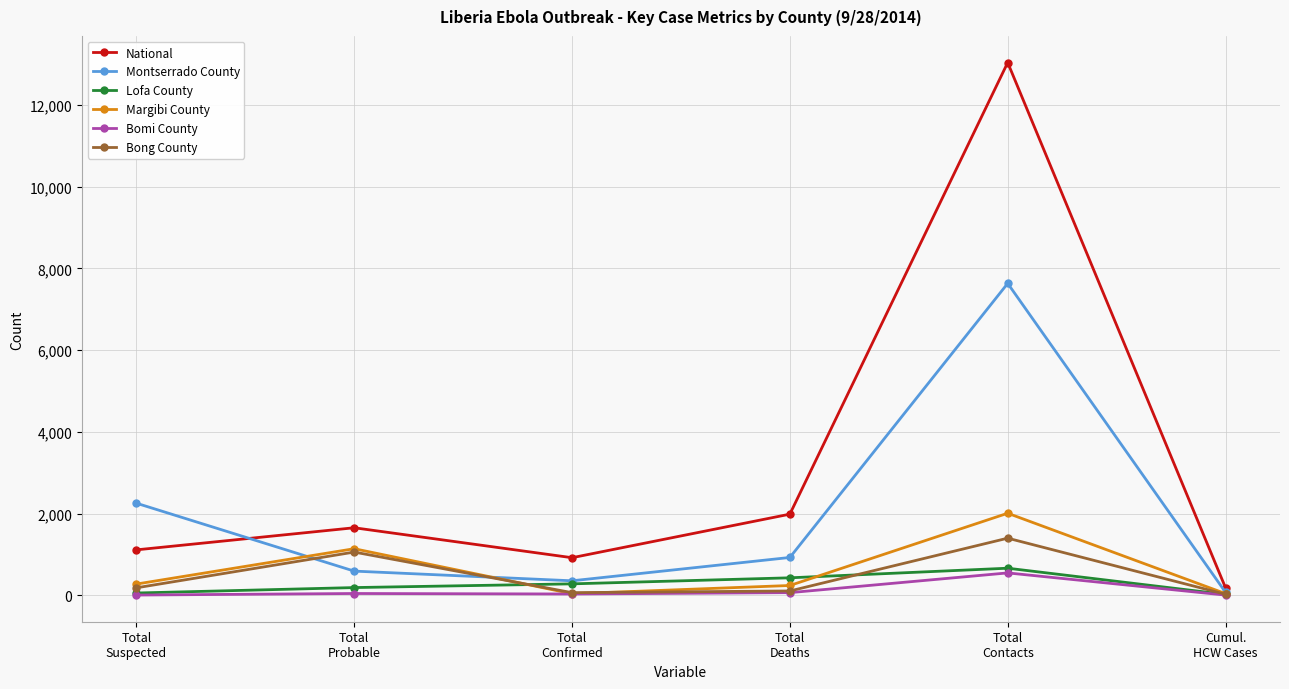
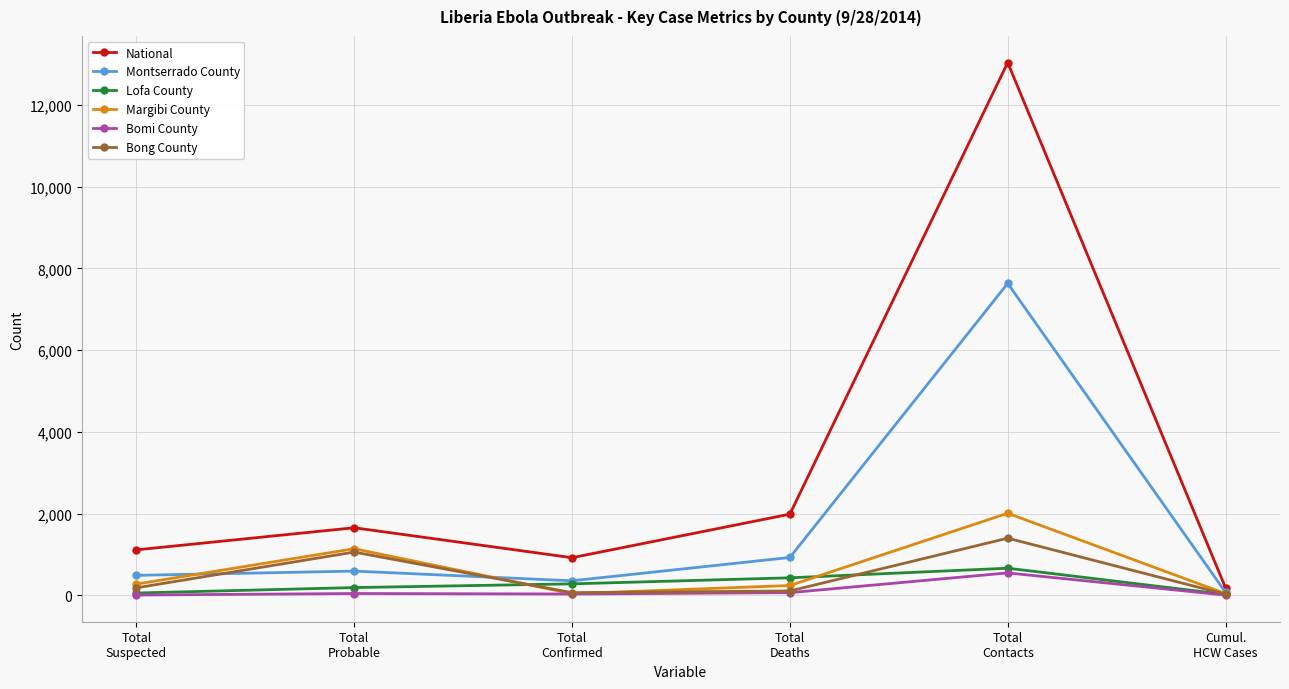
  {
    "National": {
      "Total Suspected": "1,100",
      "Total Probable": "1,700",
      "Total Confirmed": "900",
      "Total Deaths": "2,000",
      "Total Contacts": "13,000",
      "Cumul. HCW Cases": "200"
    },
    "Montserrado County": {
-     "Total Suspected": "2,300",
+     "Total Suspected": "500",
      "Total Probable": "600",
      "Total Confirmed": "400",
      "Total Deaths": "900",
      "Total Contacts": "7,600"
    },
    "Lofa County": {
      "Total Probable": "200",
      "Total Confirmed": "300",
      "Total Deaths": "400",
      "Total Contacts": "700"
    },
    "Margibi County": {
      "Total Suspected": "300",
      "Total Probable": "1,100",
      "Total Deaths": "200",
      "Total Contacts": "2,000"
    },
    "Bomi County": {
      "Total Probable": "0",
      "Total Contacts": "500"
    },
    "Bong County": {
      "Total Suspected": "200",
      "Total Probable": "1,100",
      "Total Contacts": "1,400"
    }
  }
